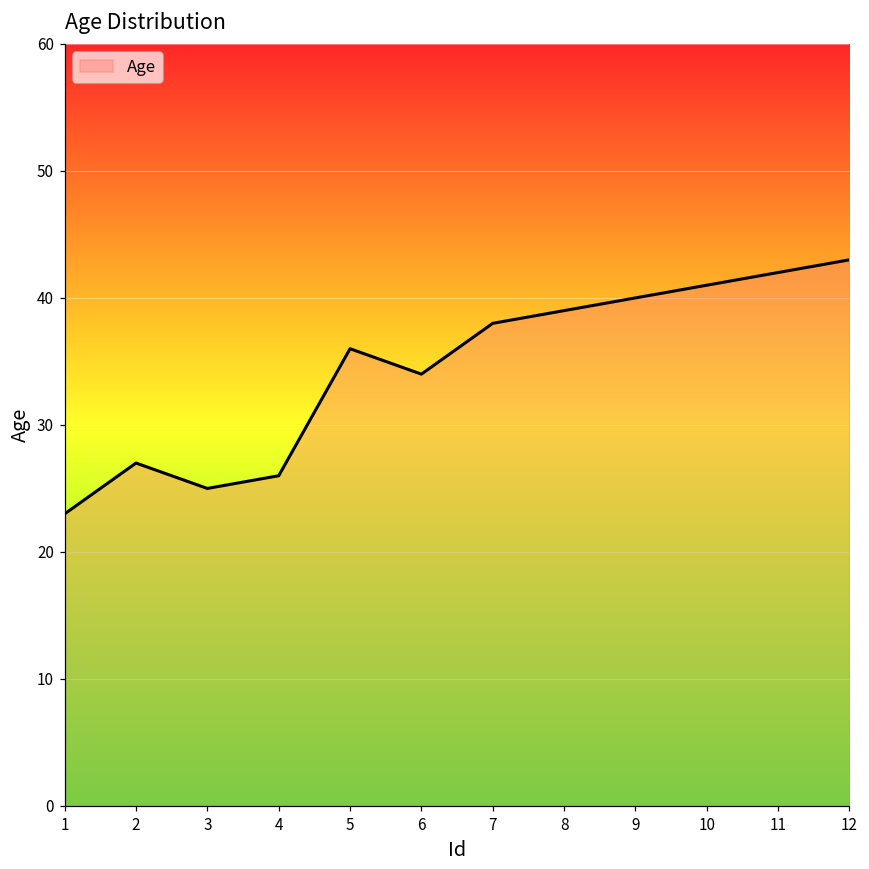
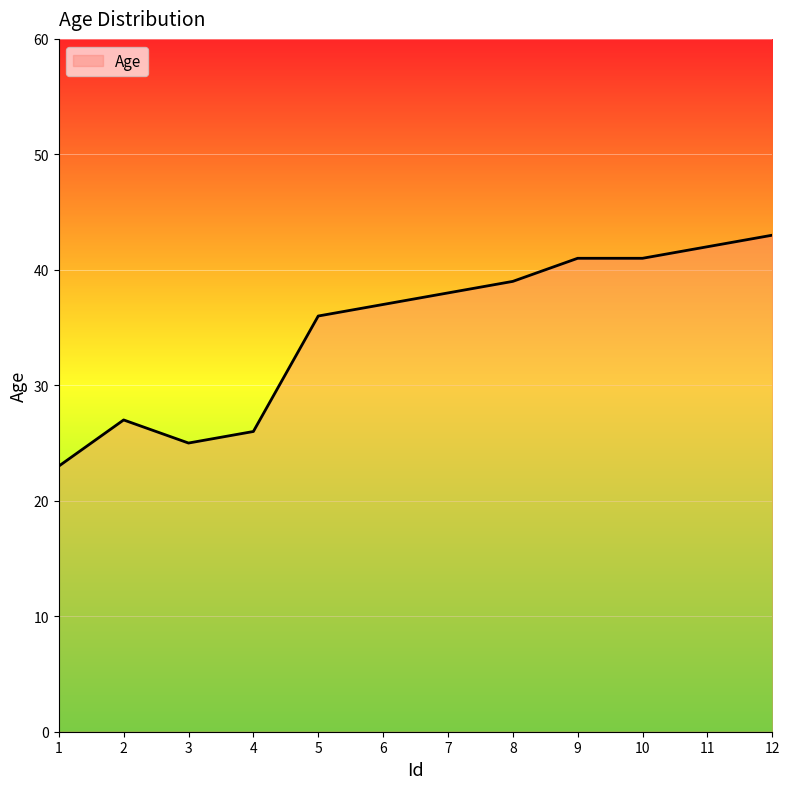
  {
    "1": 23,
    "2": 27,
    "3": 25,
    "4": 26,
    "5": 36,
-   "6": 34,
+   "6": 37,
    "7": 38,
    "8": 39,
-   "9": 40,
+   "9": 41,
    "10": 41,
    "11": 42,
    "12": 43
  }
